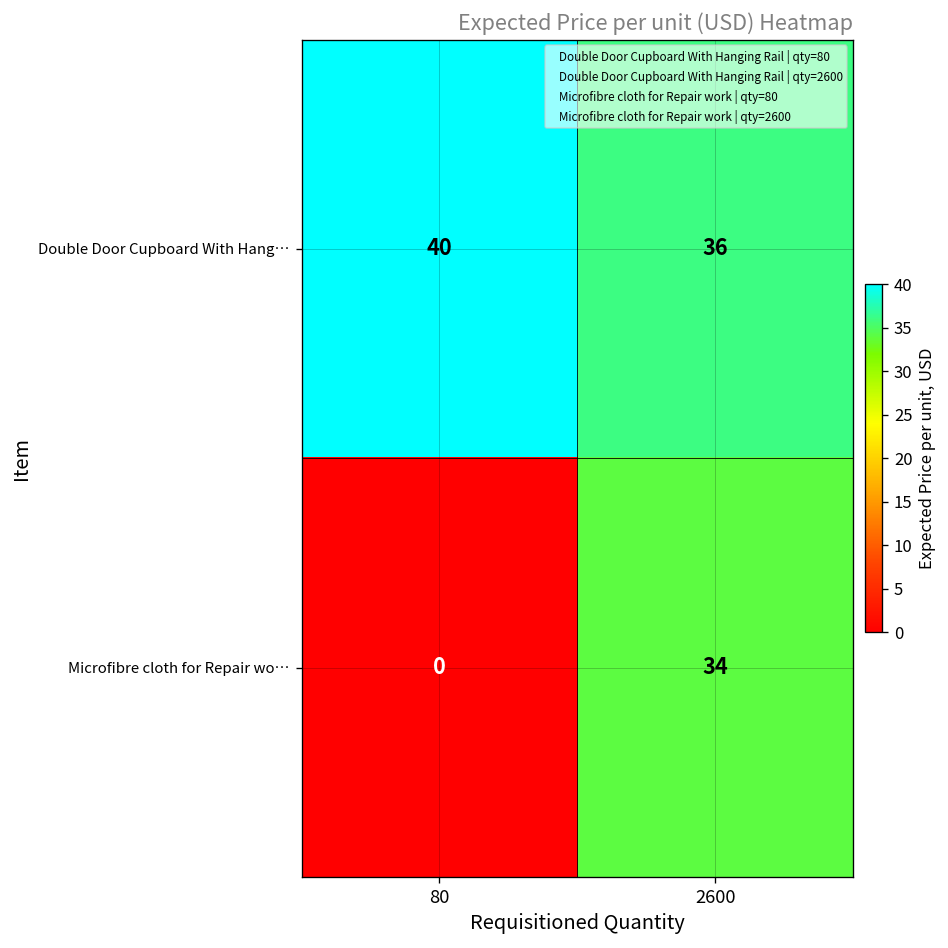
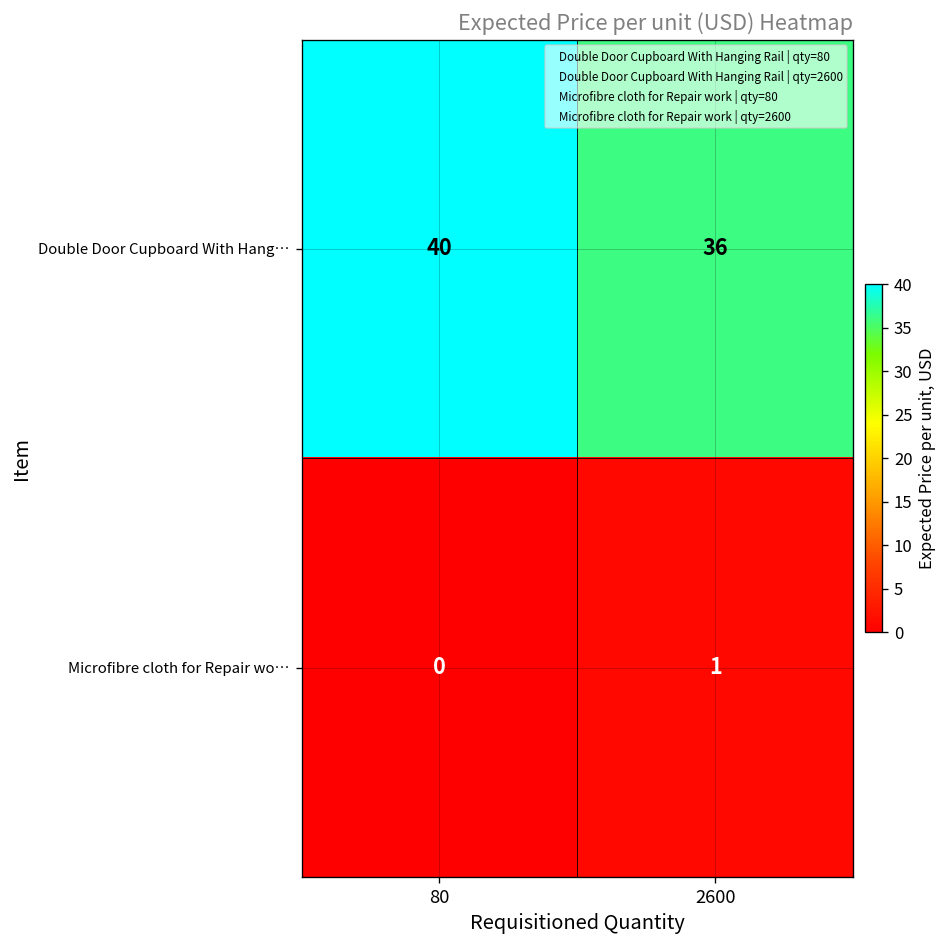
  {
    "Microfibre cloth for Repair wo…": {
-     "2600": 34
+     "2600": 1
    }
  }
